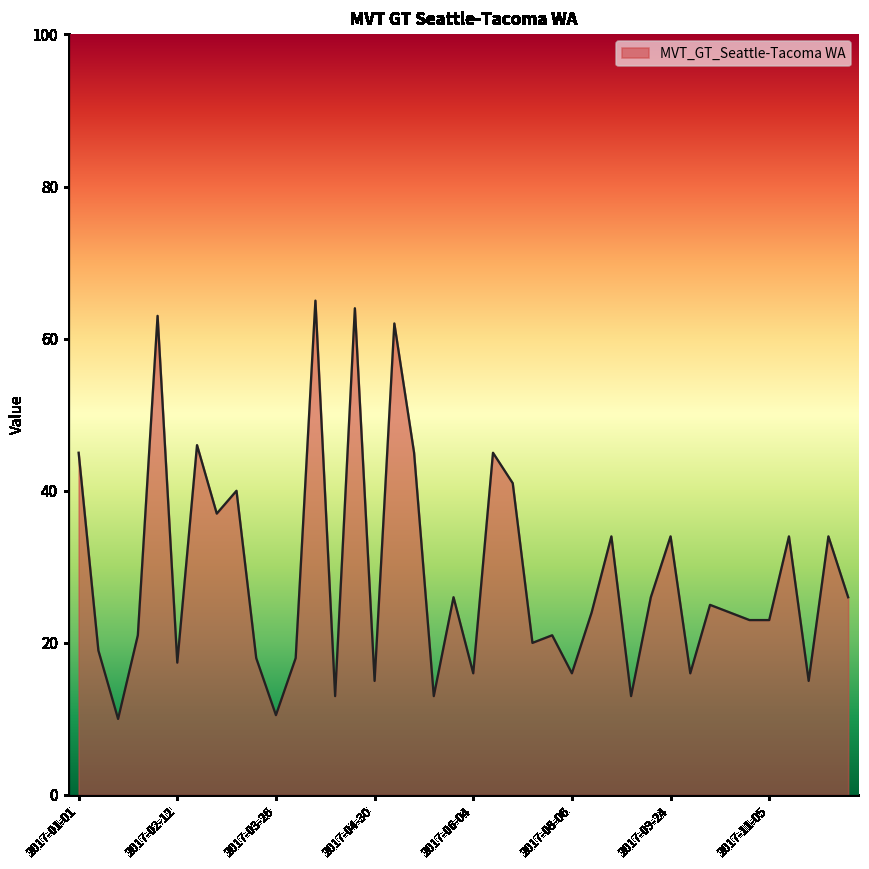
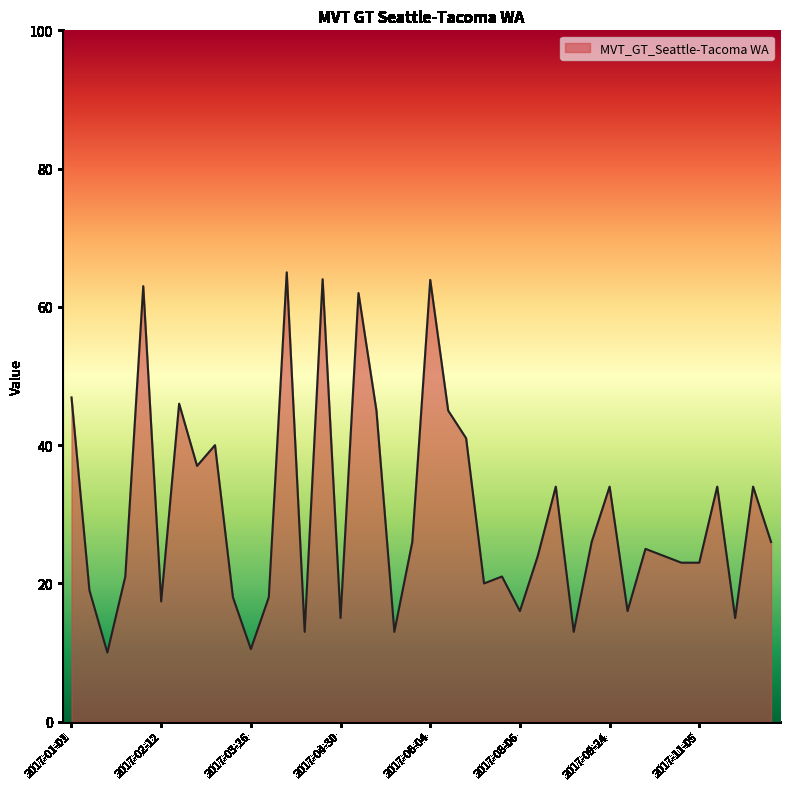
  {
-   "2017-01-01": 45,
+   "2017-01-01": 47,
    "2017-02-12": 17,
    "2017-03-26": 11,
    "2017-04-30": 15,
-   "2017-06-04": 16,
+   "2017-06-04": 64,
    "2017-08-06": 16,
    "2017-09-24": 34,
    "2017-11-05": 23
  }
